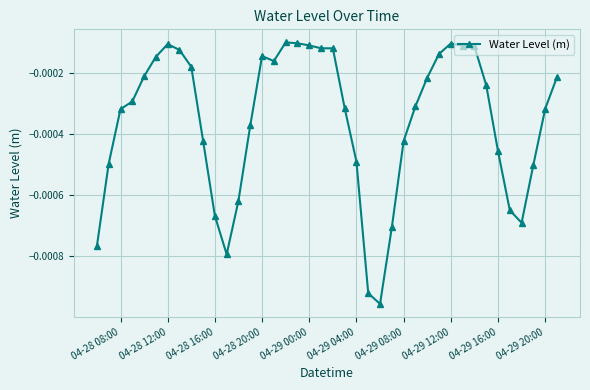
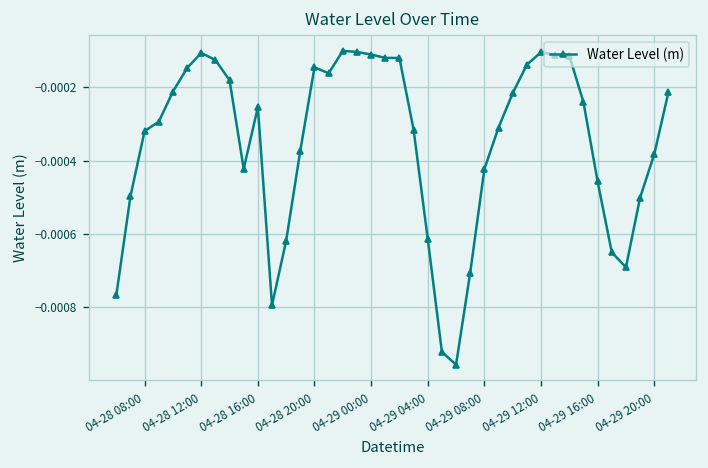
  {
    "04-28 08:00": -0.00032,
    "04-28 12:00": -0.00011,
-   "04-28 16:00": -0.00067,
+   "04-28 16:00": -0.00025,
    "04-28 20:00": -0.00015,
    "04-29 00:00": -0.00011,
-   "04-29 04:00": -0.00049,
+   "04-29 04:00": -0.00061,
    "04-29 08:00": -0.00042,
    "04-29 12:00": -0.00010,
    "04-29 16:00": -0.00046,
-   "04-29 20:00": -0.00032
+   "04-29 20:00": -0.00038
  }
